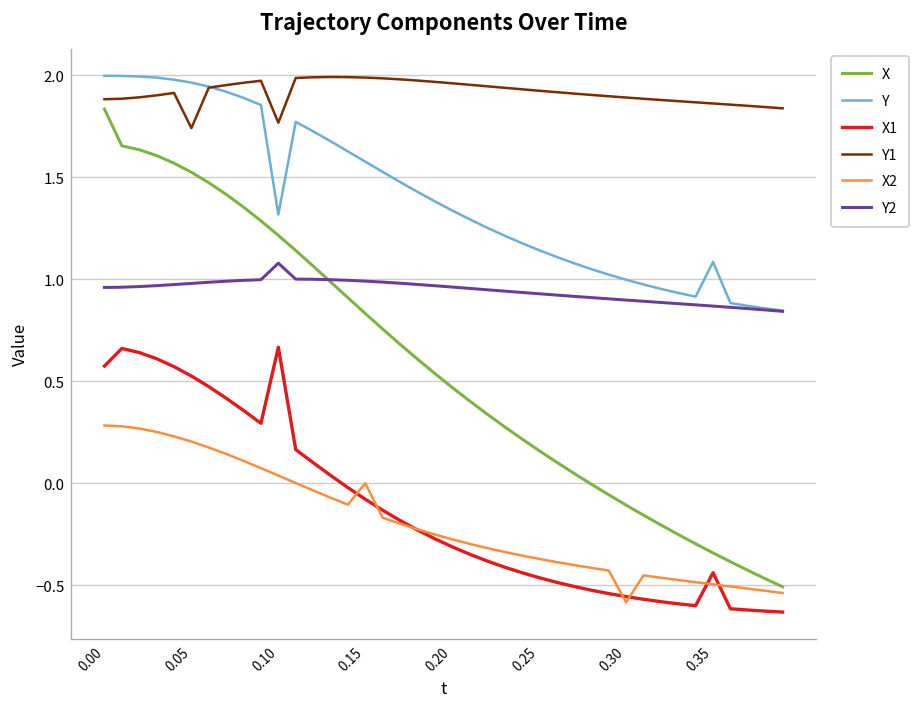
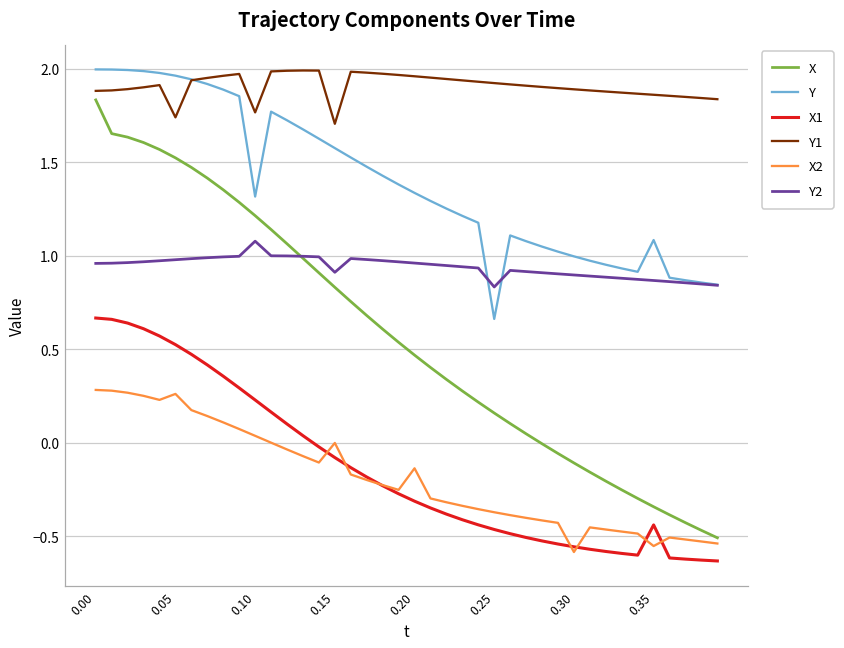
  {
    "X": {
      "0.00": 1.83,
      "0.05": 1.52,
      "0.10": 1.21,
      "0.15": 0.83,
      "0.20": 0.47,
      "0.25": 0.16,
      "0.30": -0.11,
      "0.35": -0.34
    },
    "Y": {
      "0.00": 2.00,
      "0.05": 1.96,
      "0.10": 1.32,
      "0.15": 1.58,
      "0.20": 1.34,
-     "0.25": 1.14,
+     "0.25": 0.66,
      "0.30": 1.00,
      "0.35": 1.08
    },
    "X1": {
-     "0.00": 0.57,
+     "0.00": 0.67,
      "0.05": 0.52,
-     "0.10": 0.67,
+     "0.10": 0.23,
      "0.15": -0.08,
      "0.20": -0.31,
      "0.25": -0.46,
      "0.30": -0.56,
      "0.35": -0.44
    },
    "Y1": {
      "0.00": 1.88,
      "0.05": 1.74,
      "0.10": 1.77,
-     "0.15": 1.99,
+     "0.15": 1.71,
      "0.20": 1.96,
      "0.25": 1.92,
      "0.30": 1.89,
      "0.35": 1.86
    },
    "X2": {
      "0.00": 0.28,
-     "0.05": 0.20,
+     "0.05": 0.26,
      "0.10": 0.04,
      "0.15": 0.00,
-     "0.20": -0.28,
+     "0.20": -0.14,
      "0.25": -0.37,
      "0.30": -0.58,
-     "0.35": -0.50
+     "0.35": -0.55
    },
    "Y2": {
      "0.00": 0.96,
      "0.05": 0.98,
      "0.10": 1.08,
-     "0.15": 0.99,
+     "0.15": 0.91,
      "0.20": 0.96,
-     "0.25": 0.93,
+     "0.25": 0.83,
      "0.30": 0.90,
      "0.35": 0.87
    }
  }
